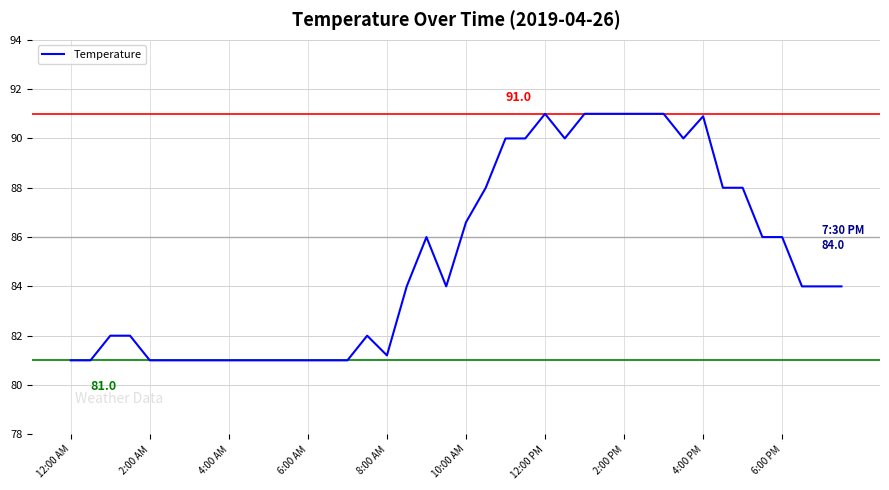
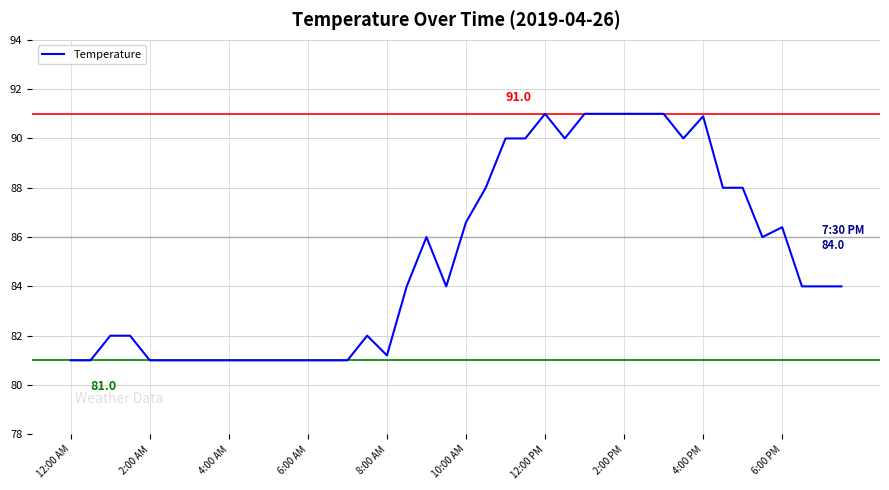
  {
    "12:00 AM": 81.0,
    "2:00 AM": 81.0,
    "4:00 AM": 81.0,
    "6:00 AM": 81.0,
    "8:00 AM": 81.2,
    "10:00 AM": 86.6,
    "2:00 PM": 91.0,
    "4:00 PM": 90.9,
-   "6:00 PM": 86.0
+   "6:00 PM": 86.4
  }
